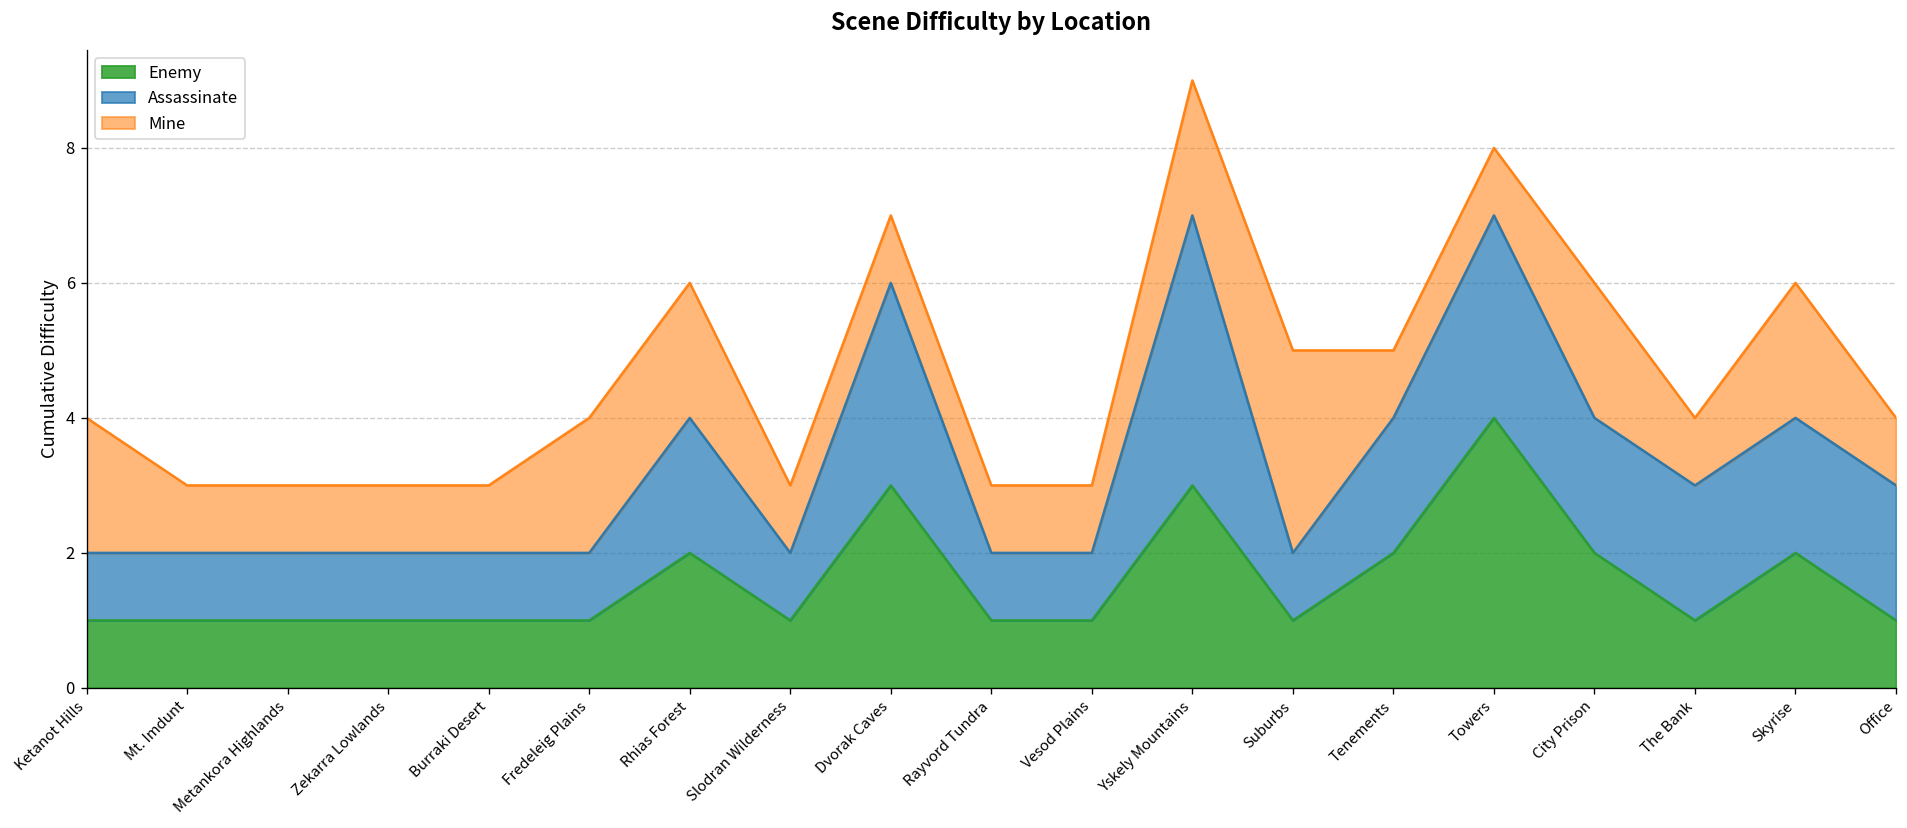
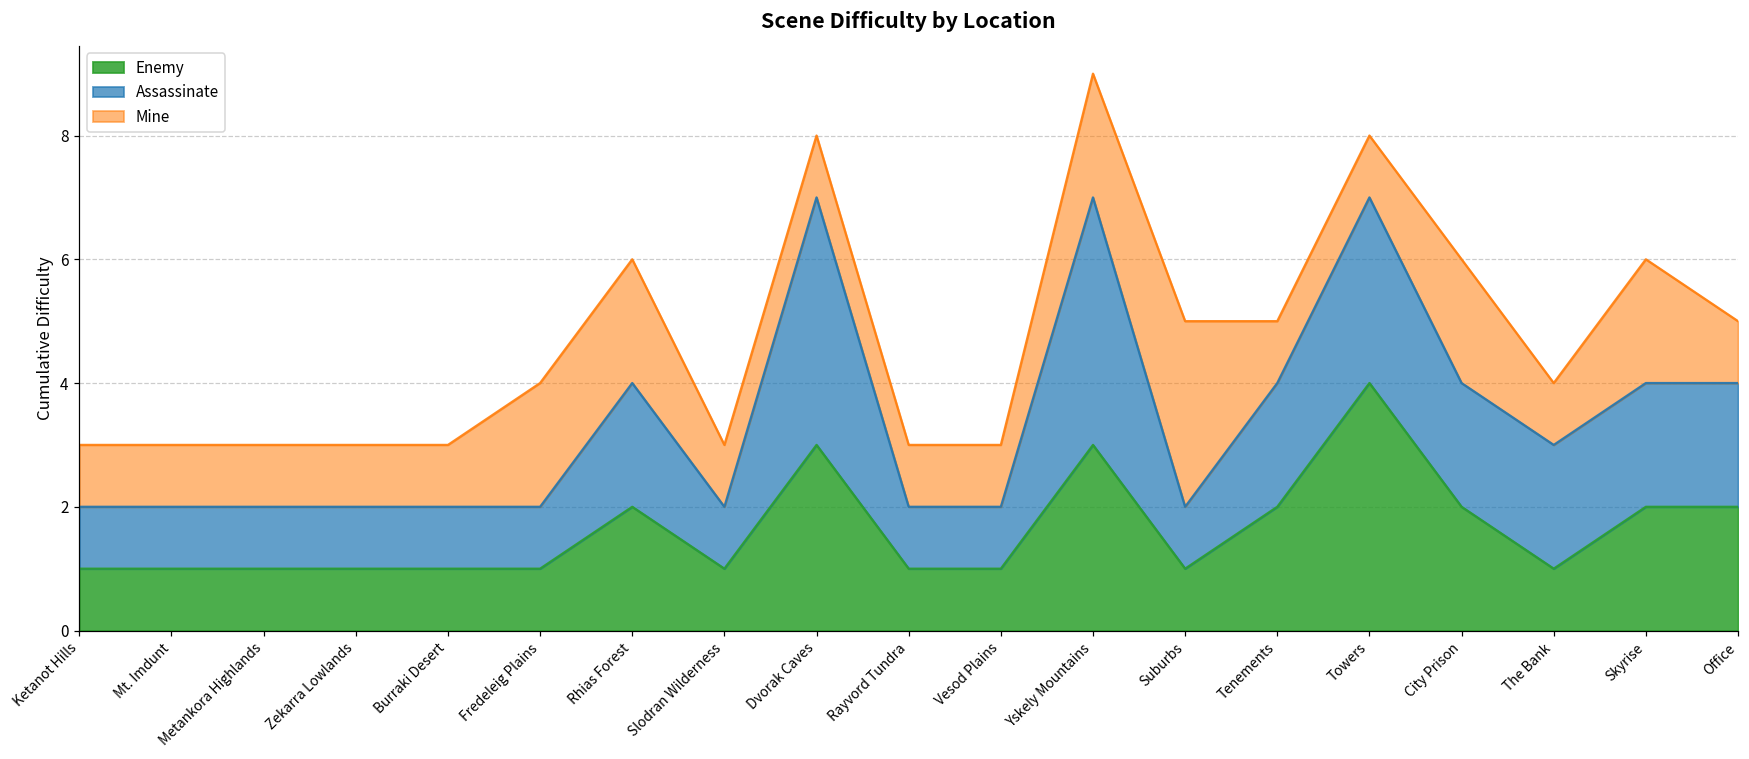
  {
    "Enemy": {
      "Ketanot Hills": 1,
      "Mt. Imdunt": 1,
      "Metankora Highlands": 1,
      "Zekarra Lowlands": 1,
      "Burraki Desert": 1,
      "Fredeleig Plains": 1,
      "Rhias Forest": 2,
      "Slodran Wilderness": 1,
      "Dvorak Caves": 3,
      "Rayvord Tundra": 1,
      "Vesod Plains": 1,
      "Yskely Mountains": 3,
      "Suburbs": 1,
      "Tenements": 2,
      "Towers": 4,
      "City Prison": 2,
      "The Bank": 1,
      "Skyrise": 2,
-     "Office": 1
+     "Office": 2
    },
    "Assassinate": {
      "Ketanot Hills": 1,
      "Mt. Imdunt": 1,
      "Metankora Highlands": 1,
      "Zekarra Lowlands": 1,
      "Burraki Desert": 1,
      "Fredeleig Plains": 1,
      "Rhias Forest": 2,
      "Slodran Wilderness": 1,
-     "Dvorak Caves": 3,
+     "Dvorak Caves": 4,
      "Rayvord Tundra": 1,
      "Vesod Plains": 1,
      "Yskely Mountains": 4,
      "Suburbs": 1,
      "Tenements": 2,
      "Towers": 3,
      "City Prison": 2,
      "The Bank": 2,
      "Skyrise": 2,
      "Office": 2
    },
    "Mine": {
-     "Ketanot Hills": 2,
+     "Ketanot Hills": 1,
      "Mt. Imdunt": 1,
      "Metankora Highlands": 1,
      "Zekarra Lowlands": 1,
      "Burraki Desert": 1,
      "Fredeleig Plains": 2,
      "Rhias Forest": 2,
      "Slodran Wilderness": 1,
      "Dvorak Caves": 1,
      "Rayvord Tundra": 1,
      "Vesod Plains": 1,
      "Yskely Mountains": 2,
      "Suburbs": 3,
      "Tenements": 1,
      "Towers": 1,
      "City Prison": 2,
      "The Bank": 1,
      "Skyrise": 2,
      "Office": 1
    }
  }
